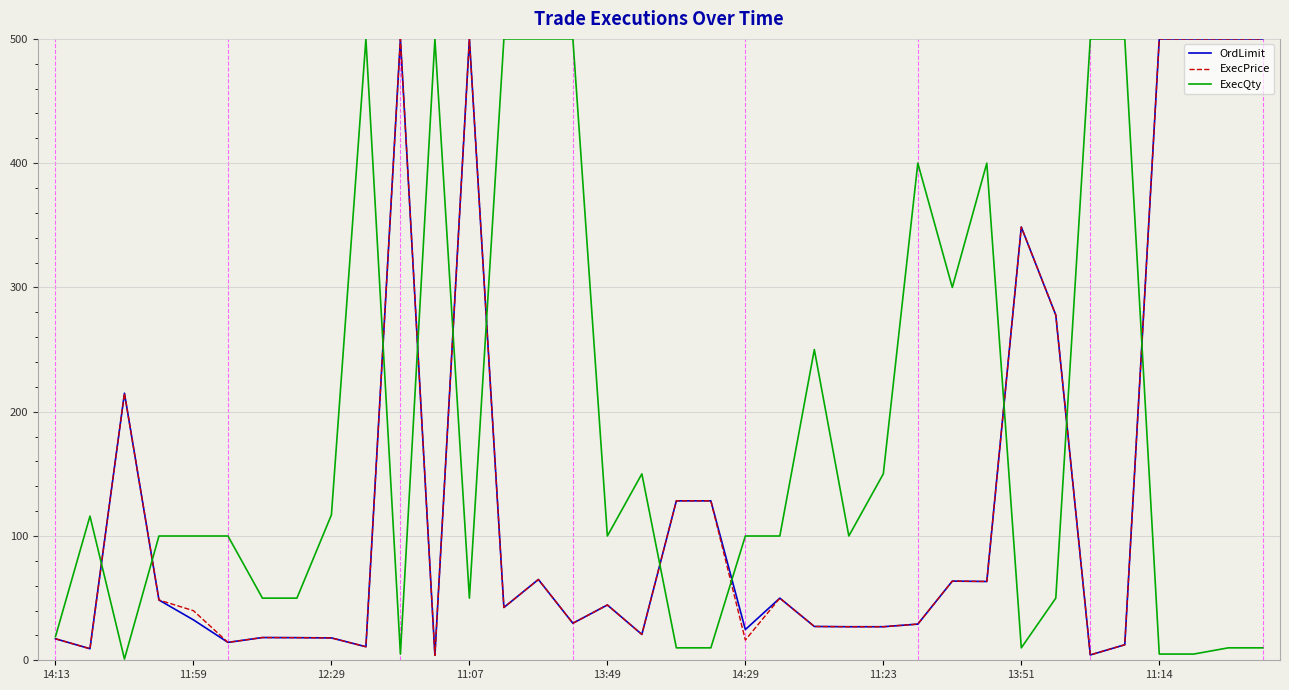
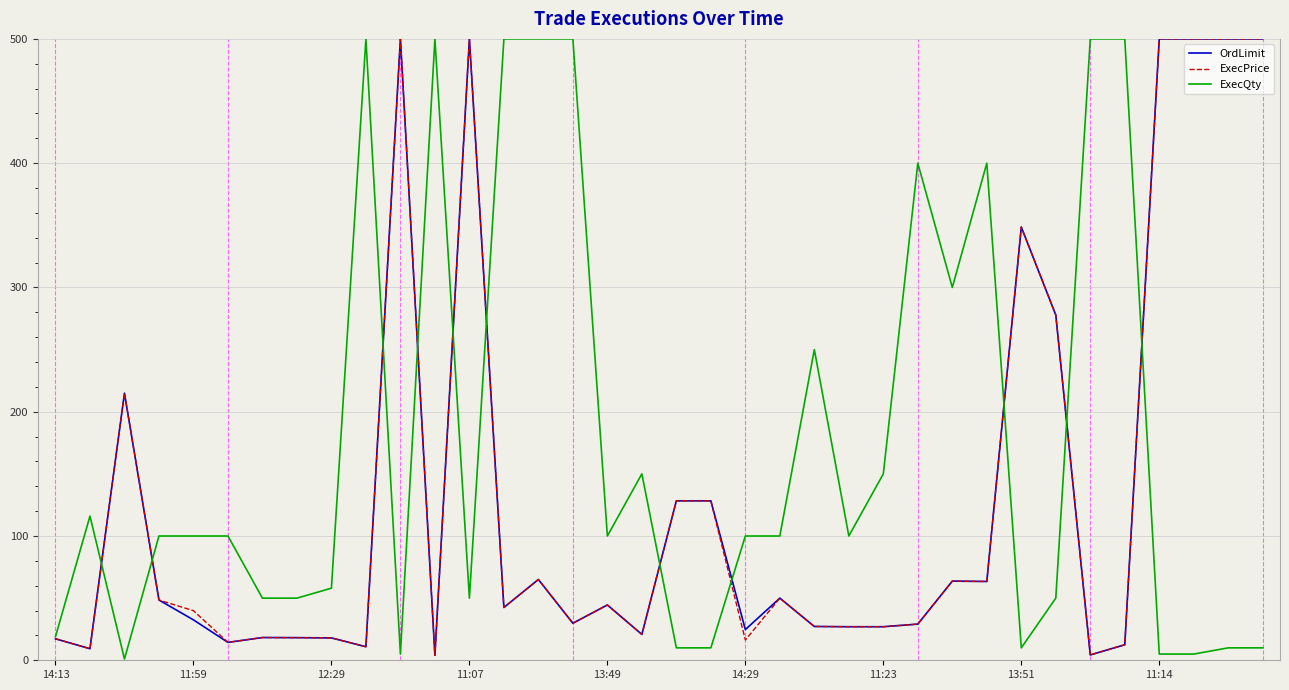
  {
    "OrdLimit": {
      "11:59": 33,
      "14:29": 25
    },
    "ExecPrice": {
      "11:59": 40,
      "14:29": 16
    },
    "ExecQty": {
      "11:59": 100,
-     "12:29": 117,
+     "12:29": 58,
      "11:07": 50,
      "13:49": 100,
      "14:29": 100,
      "11:23": 150,
      "13:51": 10,
      "11:14": 5
    }
  }
